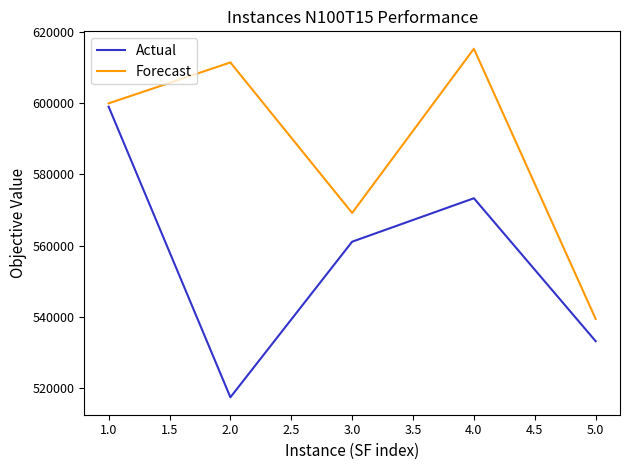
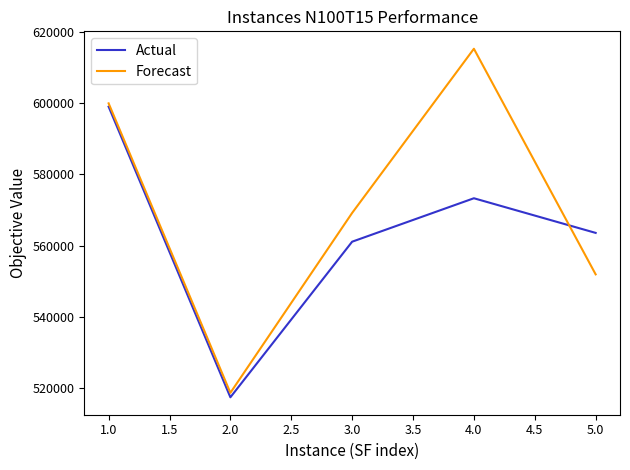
  {
    "Actual": {
      "1.0": 599000,
      "2.0": 517000,
      "3.0": 561000,
      "4.0": 573000,
-     "5.0": 533000
+     "5.0": 564000
    },
    "Forecast": {
      "1.0": 600000,
-     "2.0": 611000,
+     "2.0": 519000,
      "3.0": 569000,
      "4.0": 615000,
-     "5.0": 539000
+     "5.0": 552000
    }
  }
